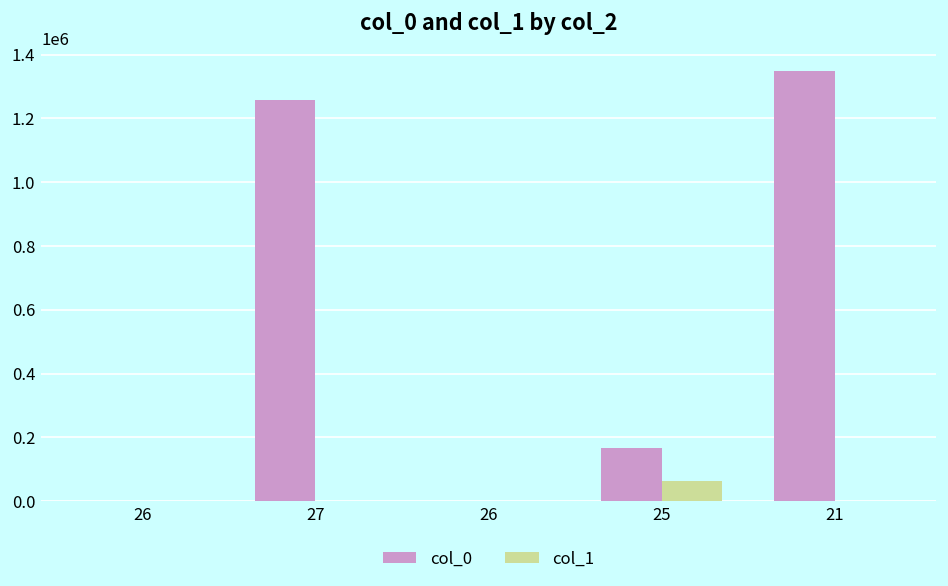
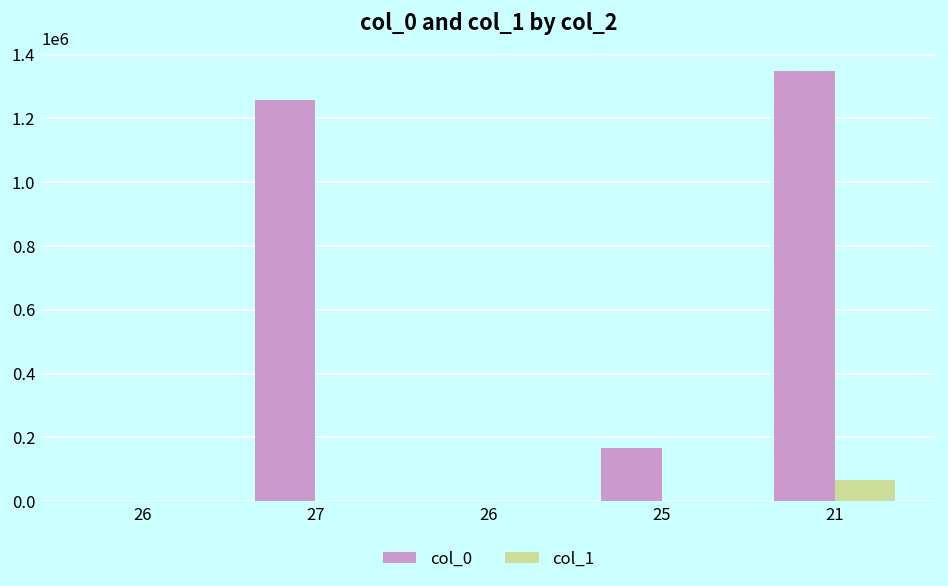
  {
    "col_0": {
      "27": 1260000,
      "25": 170000,
      "21": 1350000
    },
    "col_1": {
-     "25": 60000,
-     "21": 0
+     "25": 0,
+     "21": 70000
    }
  }
